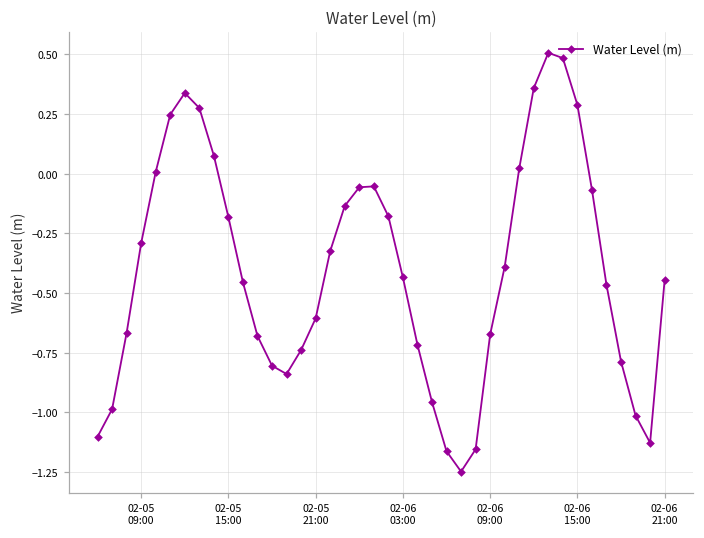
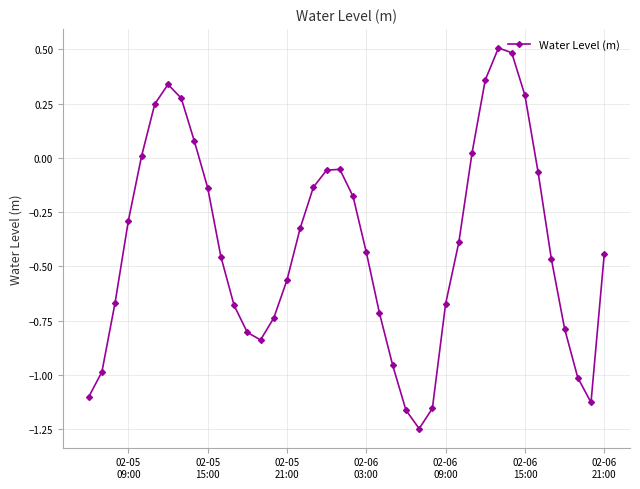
  {
    "02-05 09:00": -0.29,
-   "02-05 15:00": -0.18,
-   "02-05 21:00": -0.61,
+   "02-05 15:00": -0.14,
+   "02-05 21:00": -0.56,
    "02-06 03:00": -0.43,
    "02-06 09:00": -0.67,
    "02-06 15:00": 0.29,
    "02-06 21:00": -0.45
  }
